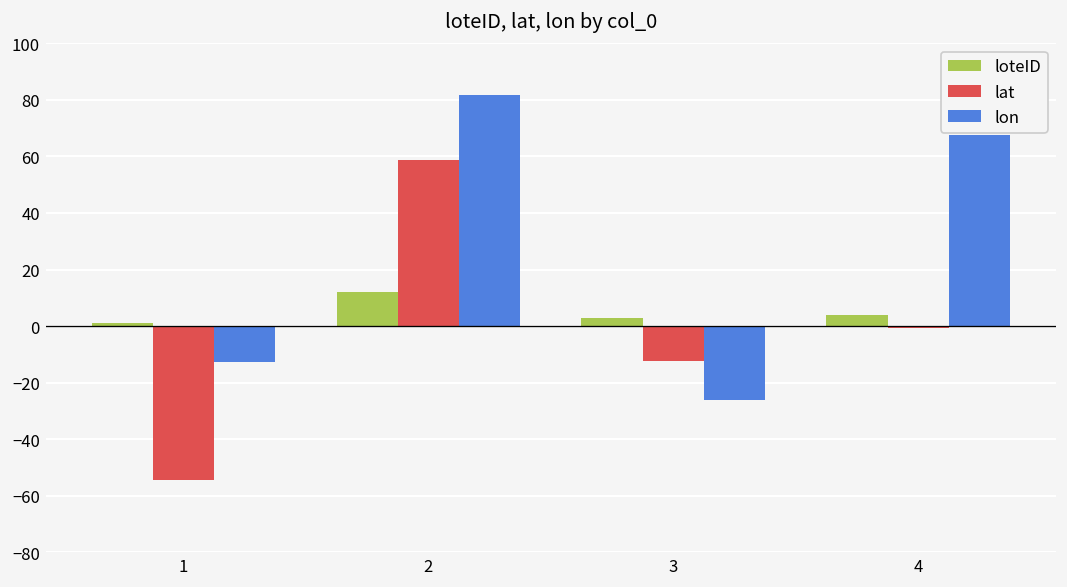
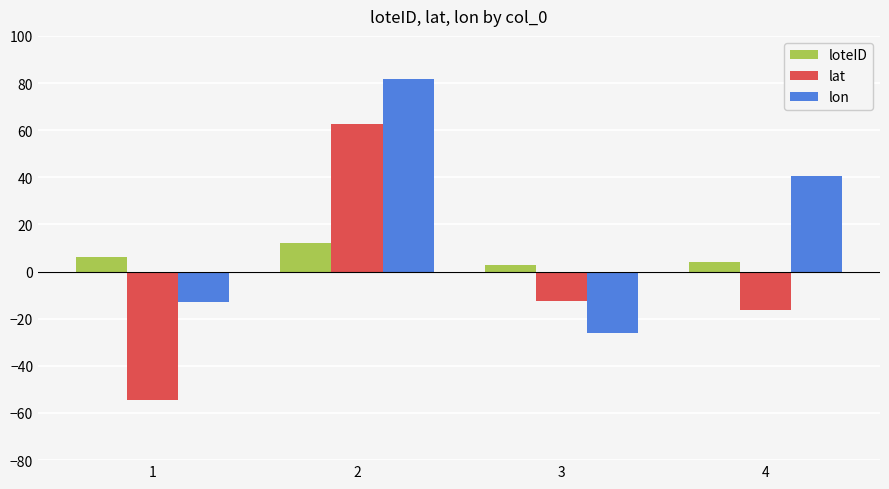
  {
    "loteID": {
-     "1": 1,
+     "1": 6,
      "2": 12,
      "3": 3,
      "4": 4
    },
    "lat": {
      "1": -55,
-     "2": 59,
+     "2": 62,
      "3": -12,
-     "4": -1
+     "4": -16
    },
    "lon": {
      "1": -13,
      "2": 82,
      "3": -26,
-     "4": 67
+     "4": 41
    }
  }
